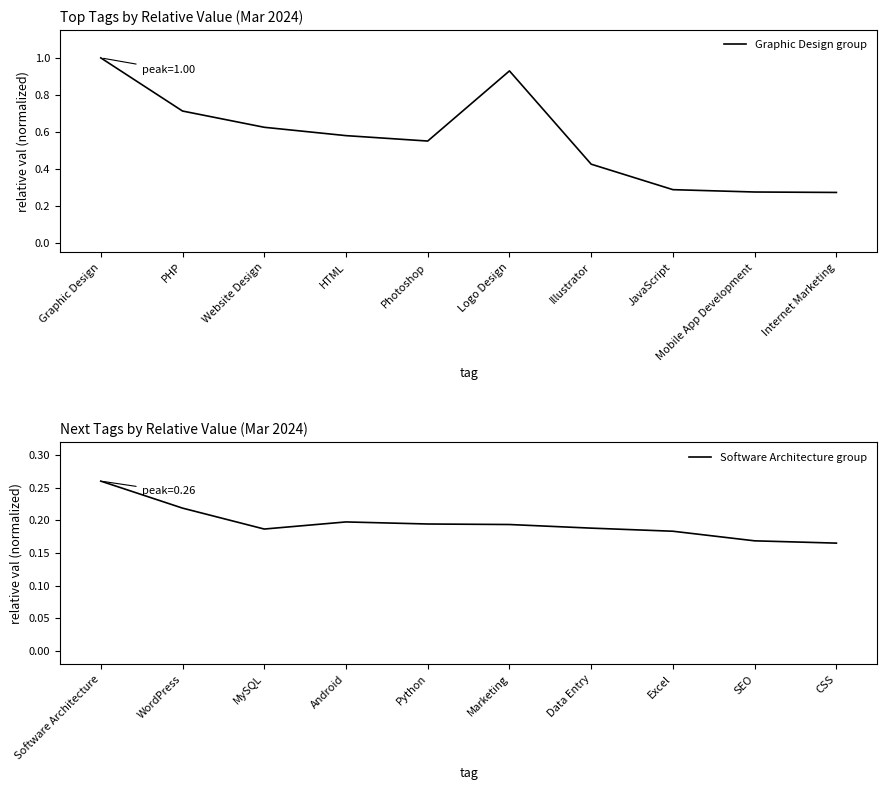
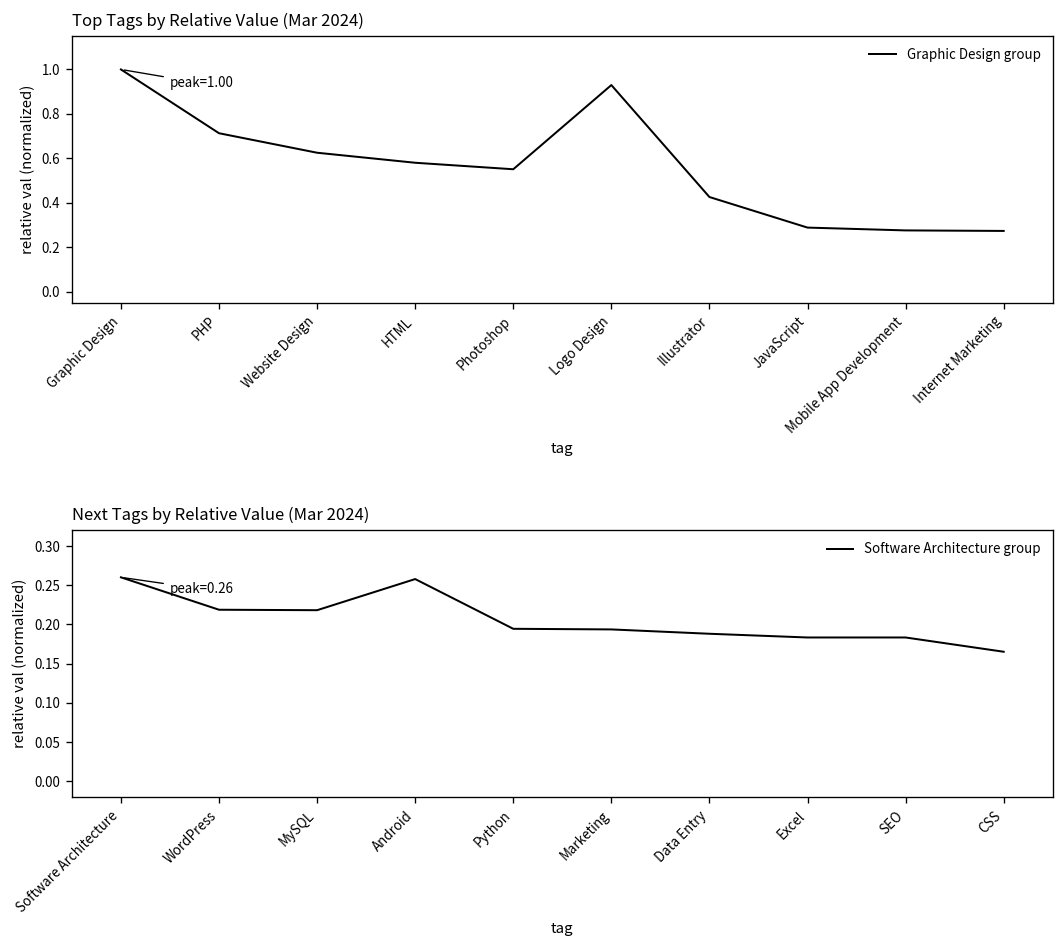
  {
    "Top Tags by Relative Value (Mar 2024)": {
      "Graphic Design": 1.00
    },
    "Next Tags by Relative Value (Mar 2024)": {
      "WordPress": 0.22,
-     "MySQL": 0.19,
-     "Android": 0.20,
+     "MySQL": 0.22,
+     "Android": 0.26,
      "Python": 0.19,
      "Marketing": 0.19,
      "Data Entry": 0.19,
      "Excel": 0.18,
-     "SEO": 0.17,
+     "SEO": 0.18,
      "CSS": 0.17
    }
  }
